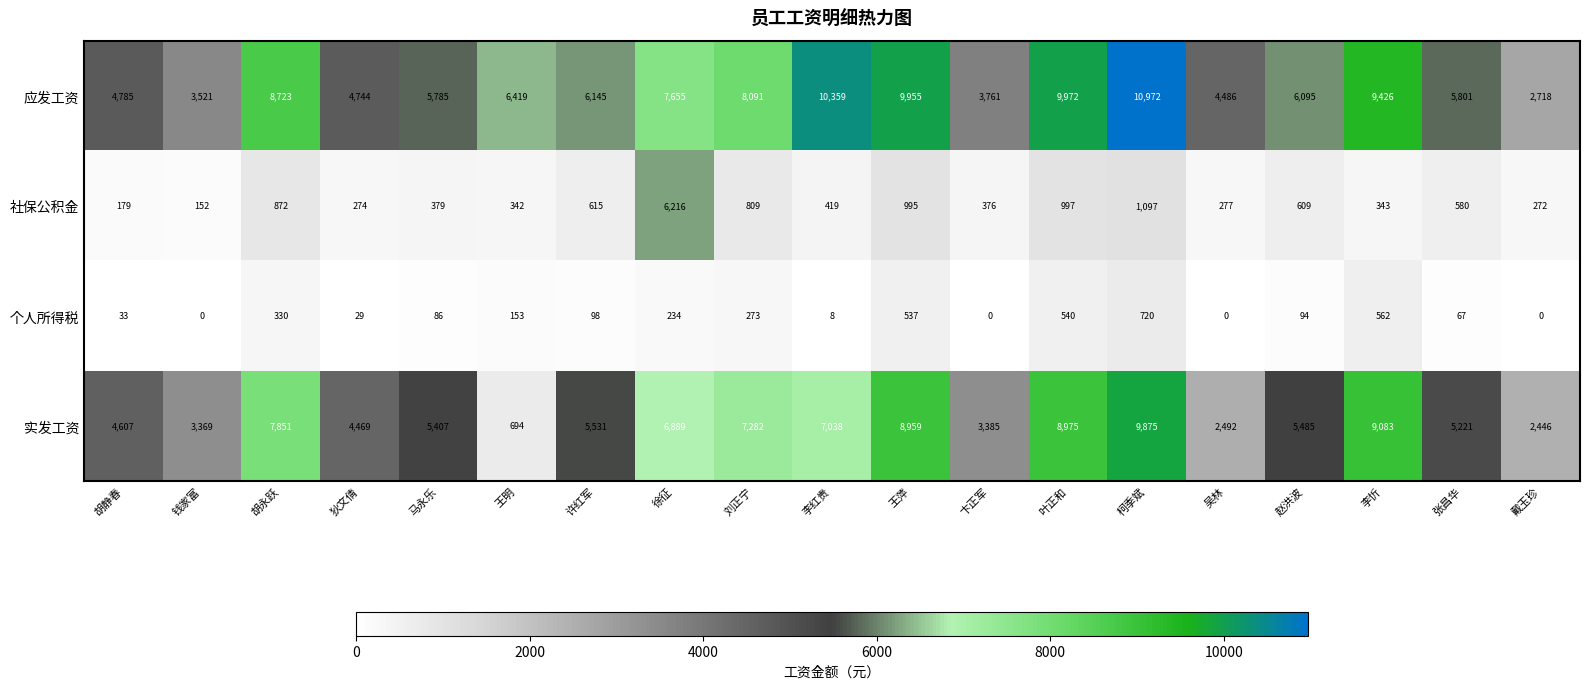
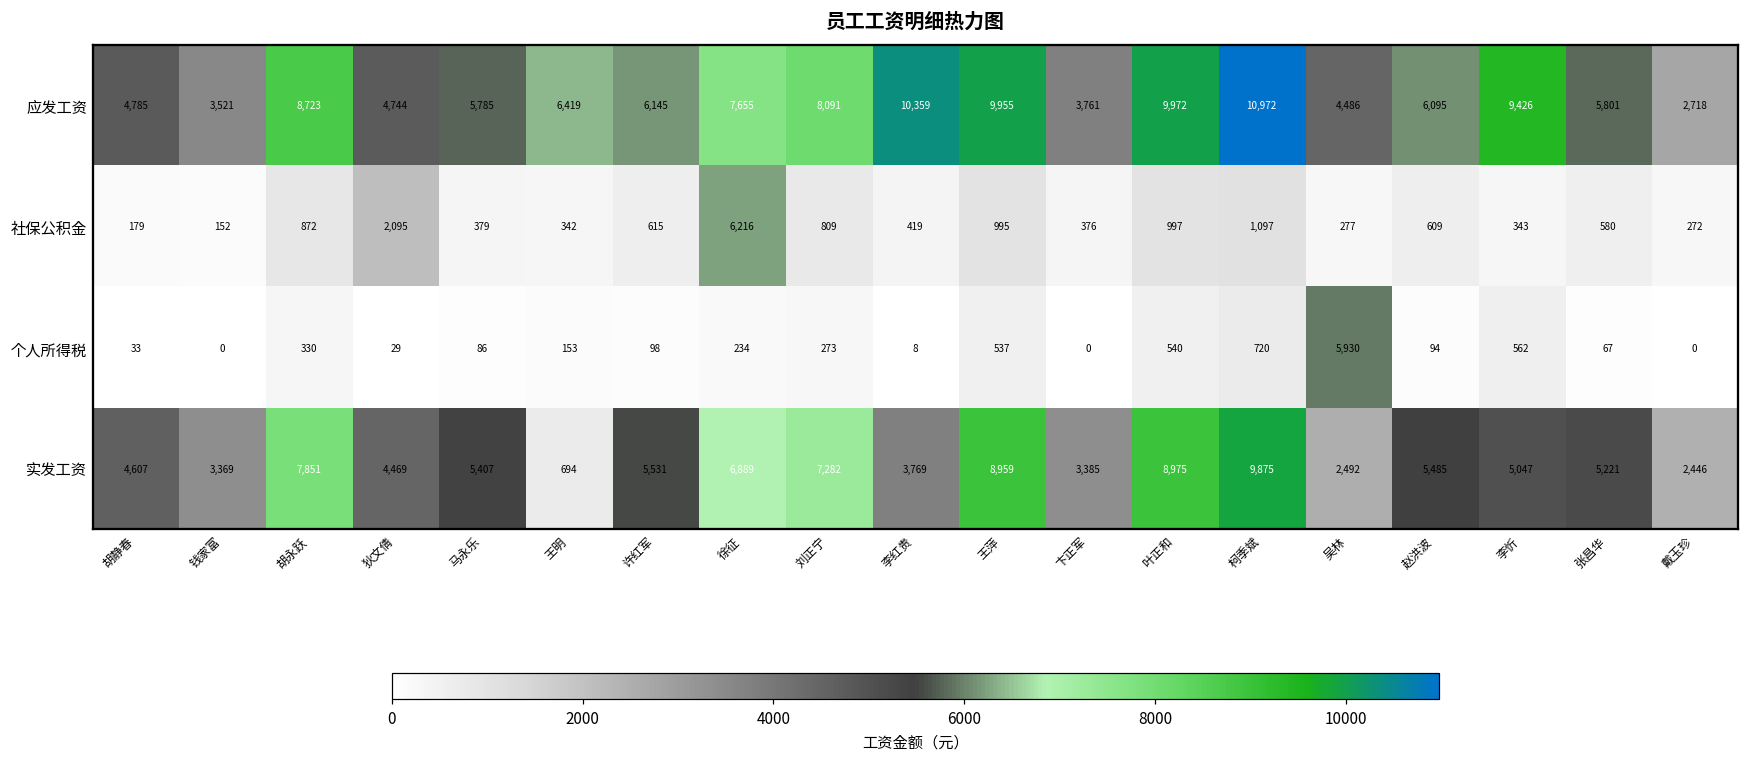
  {
    "应发工资": {
      "胡静春": "4,785",
      "钱家富": "3,521",
      "胡永跃": "8,723",
      "狄文倩": "4,744",
      "马永乐": "5,785",
      "王明": "6,419",
      "许红军": "6,145",
      "徐征": "7,655",
      "刘正宁": "8,091",
      "李红贵": "10,359",
      "王萍": "9,955",
      "卞正军": "3,761",
      "叶正和": "9,972",
      "柯季斌": "10,972",
      "吴林": "4,486",
      "赵洪波": "6,095",
      "李忻": "9,426",
      "张昌华": "5,801",
      "戴玉珍": "2,718"
    },
    "社保公积金": {
      "胡静春": "179",
      "钱家富": "152",
      "胡永跃": "872",
-     "狄文倩": "274",
+     "狄文倩": "2,095",
      "马永乐": "379",
      "王明": "342",
      "许红军": "615",
      "徐征": "6,216",
      "刘正宁": "809",
      "李红贵": "419",
      "王萍": "995",
      "卞正军": "376",
      "叶正和": "997",
      "柯季斌": "1,097",
      "吴林": "277",
      "赵洪波": "609",
      "李忻": "343",
      "张昌华": "580",
      "戴玉珍": "272"
    },
    "个人所得税": {
      "胡静春": "33",
      "钱家富": "0",
      "胡永跃": "330",
      "狄文倩": "29",
      "马永乐": "86",
      "王明": "153",
      "许红军": "98",
      "徐征": "234",
      "刘正宁": "273",
      "李红贵": "8",
      "王萍": "537",
      "卞正军": "0",
      "叶正和": "540",
      "柯季斌": "720",
-     "吴林": "0",
+     "吴林": "5,930",
      "赵洪波": "94",
      "李忻": "562",
      "张昌华": "67",
      "戴玉珍": "0"
    },
    "实发工资": {
      "胡静春": "4,607",
      "钱家富": "3,369",
      "胡永跃": "7,851",
      "狄文倩": "4,469",
      "马永乐": "5,407",
      "王明": "694",
      "许红军": "5,531",
      "徐征": "6,889",
      "刘正宁": "7,282",
-     "李红贵": "7,038",
+     "李红贵": "3,769",
      "王萍": "8,959",
      "卞正军": "3,385",
      "叶正和": "8,975",
      "柯季斌": "9,875",
      "吴林": "2,492",
      "赵洪波": "5,485",
-     "李忻": "9,083",
+     "李忻": "5,047",
      "张昌华": "5,221",
      "戴玉珍": "2,446"
    }
  }
